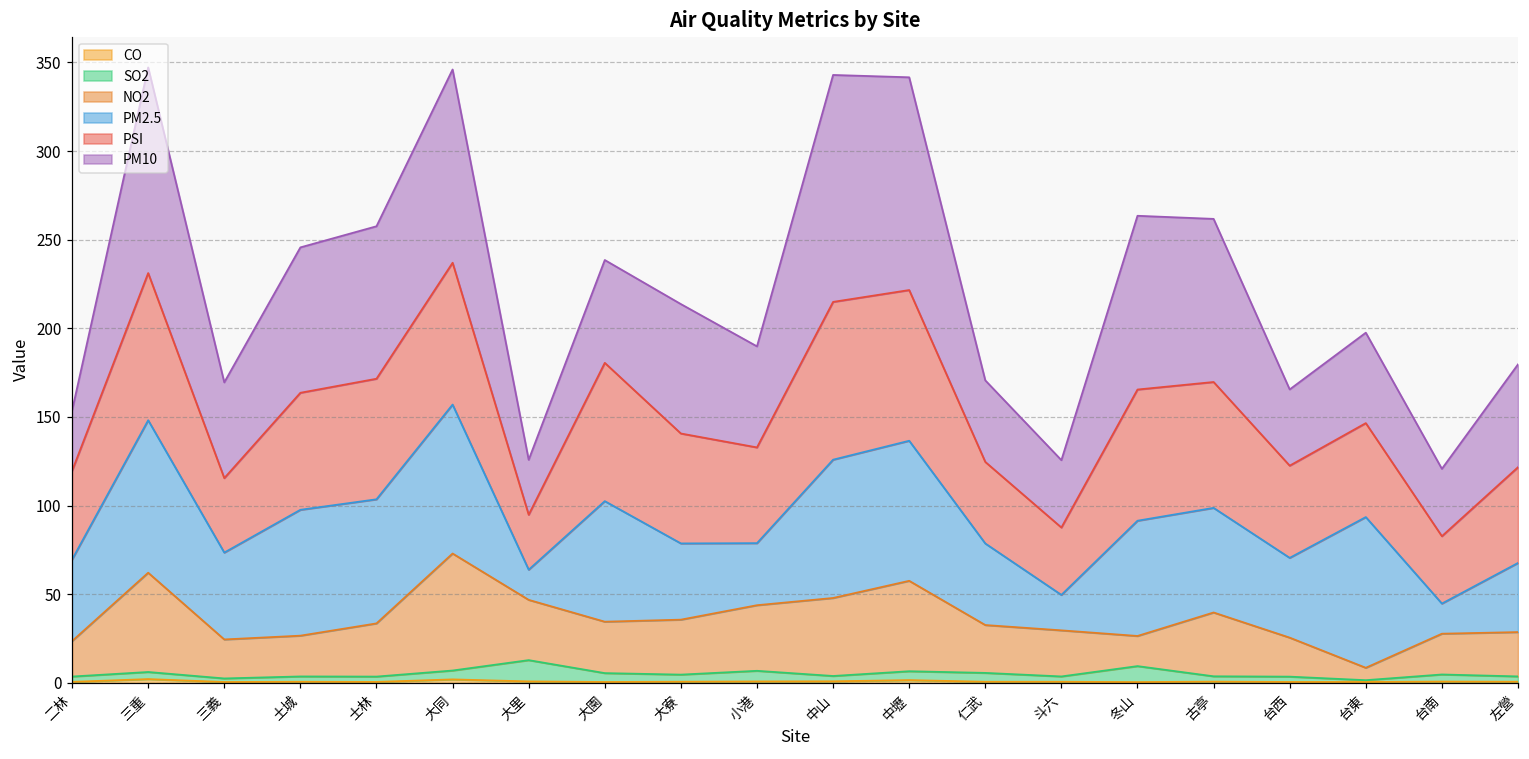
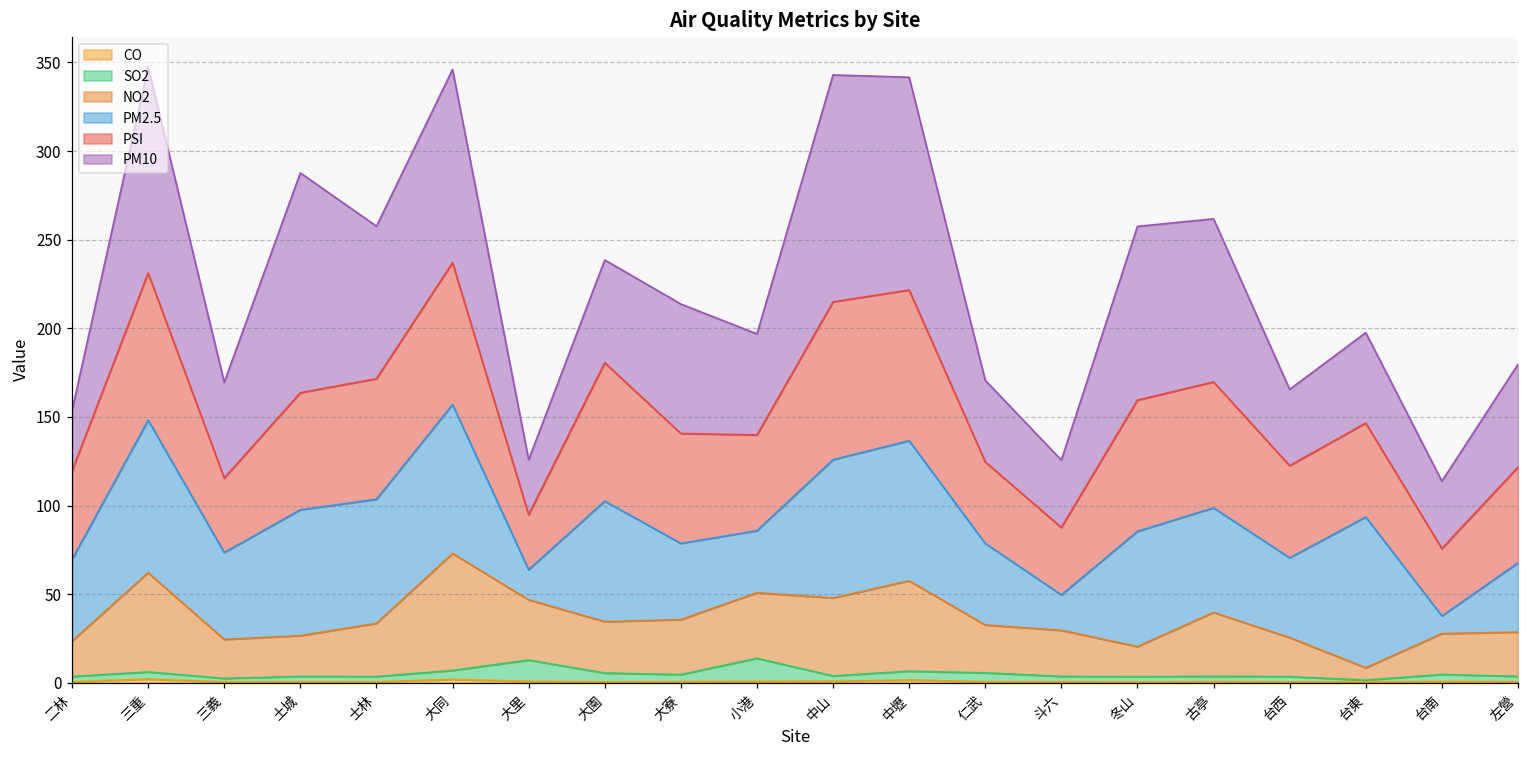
  {
    "SO2": {
      "二林": 3,
      "三重": 4,
      "三義": 2,
      "土城": 3,
      "士林": 3,
      "大同": 5,
      "大里": 12,
      "大園": 5,
      "大寮": 4,
-     "小港": 6,
+     "小港": 13,
      "中山": 3,
      "中壢": 5,
      "仁武": 5,
      "斗六": 3,
-     "冬山": 9,
+     "冬山": 3,
      "古亭": 3,
      "台西": 3,
      "台南": 4,
      "左營": 3
    },
    "PM2.5": {
      "二林": 46,
      "三重": 86,
      "三義": 49,
      "土城": 71,
      "士林": 70,
      "大同": 84,
      "大里": 17,
      "大園": 68,
      "大寮": 43,
      "小港": 35,
      "中山": 78,
      "中壢": 79,
      "仁武": 46,
      "斗六": 20,
      "冬山": 65,
      "古亭": 59,
      "台西": 45,
      "台東": 85,
-     "台南": 17,
+     "台南": 10,
      "左營": 39
    },
    "PM10": {
      "二林": 34,
      "三義": 54,
-     "土城": 82,
+     "土城": 124,
      "士林": 86,
      "大同": 109,
      "大里": 31,
      "大園": 58,
      "大寮": 73,
      "小港": 57,
      "中山": 128,
      "中壢": 120,
      "仁武": 46,
      "斗六": 38,
      "冬山": 98,
      "古亭": 92,
      "台西": 43,
      "台東": 51,
      "台南": 38,
      "左營": 58
    }
  }
